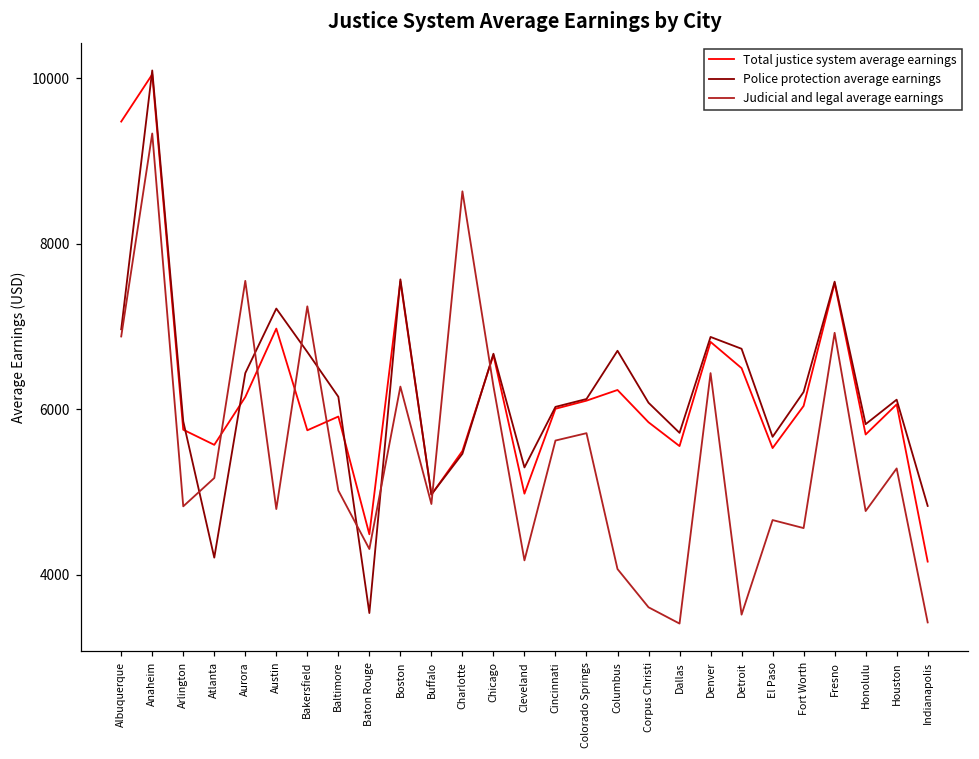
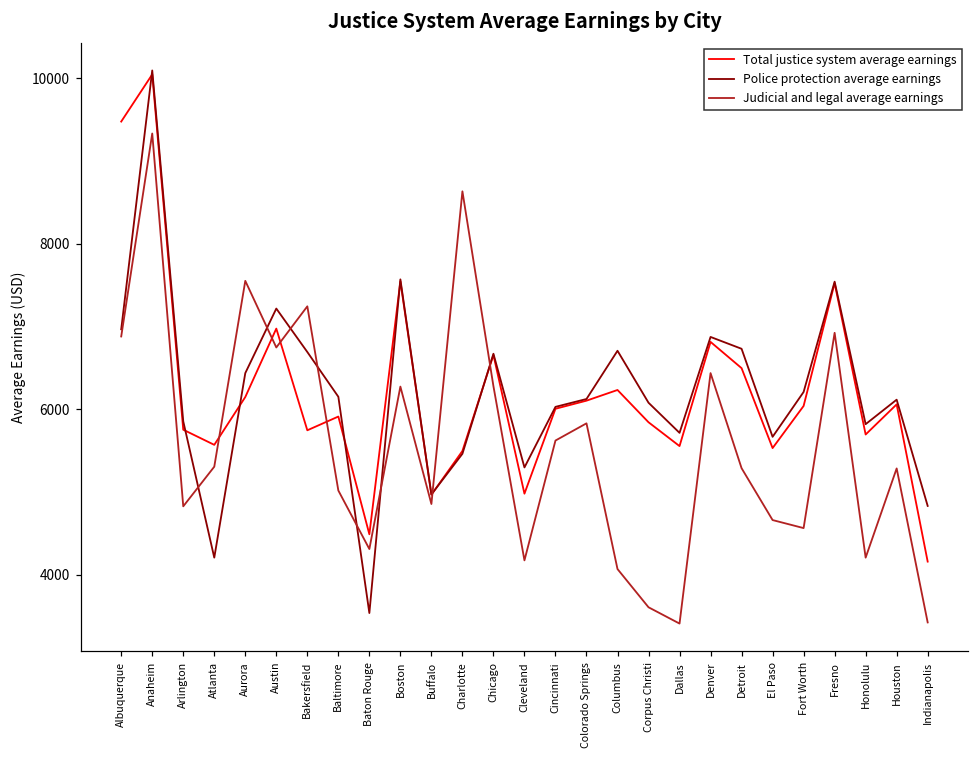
  {
    "Total justice system average earnings": {
      "Albuquerque": 9500,
      "Anaheim": 10000,
      "Arlington": 5800,
      "Atlanta": 5600,
      "Aurora": 6100,
      "Austin": 7000,
      "Bakersfield": 5700,
      "Baltimore": 5900,
      "Baton Rouge": 4500,
      "Cleveland": 5000,
      "Columbus": 6200,
      "Corpus Christi": 5800,
      "Dallas": 5600,
      "Denver": 6800,
      "Detroit": 6500,
      "El Paso": 5500,
      "Fort Worth": 6000,
      "Honolulu": 5700,
      "Houston": 6100,
      "Indianapolis": 4200
    },
    "Police protection average earnings": {
      "Albuquerque": 7000,
      "Anaheim": 10100,
      "Arlington": 5900,
      "Atlanta": 4200,
      "Aurora": 6400,
      "Austin": 7200,
      "Bakersfield": 6700,
      "Baltimore": 6200,
      "Baton Rouge": 3500,
      "Cleveland": 5300,
      "Columbus": 6700,
      "Corpus Christi": 6100,
      "Dallas": 5700,
      "Denver": 6900,
      "Detroit": 6700,
      "El Paso": 5700,
      "Fort Worth": 6200,
      "Honolulu": 5800,
      "Houston": 6100,
      "Indianapolis": 4800
    },
    "Judicial and legal average earnings": {
      "Albuquerque": 6900,
      "Anaheim": 9300,
      "Arlington": 4800,
-     "Atlanta": 5200,
+     "Atlanta": 5300,
      "Aurora": 7600,
-     "Austin": 4800,
+     "Austin": 6700,
      "Bakersfield": 7200,
      "Baltimore": 5000,
      "Baton Rouge": 4300,
      "Boston": 6300,
      "Buffalo": 4900,
      "Charlotte": 8600,
      "Chicago": 6300,
      "Cleveland": 4200,
      "Cincinnati": 5600,
-     "Colorado Springs": 5700,
+     "Colorado Springs": 5800,
      "Columbus": 4100,
      "Corpus Christi": 3600,
      "Dallas": 3400,
      "Denver": 6400,
-     "Detroit": 3500,
+     "Detroit": 5300,
      "El Paso": 4700,
      "Fort Worth": 4600,
      "Fresno": 6900,
-     "Honolulu": 4800,
+     "Honolulu": 4200,
      "Houston": 5300,
      "Indianapolis": 3400
    }
  }
